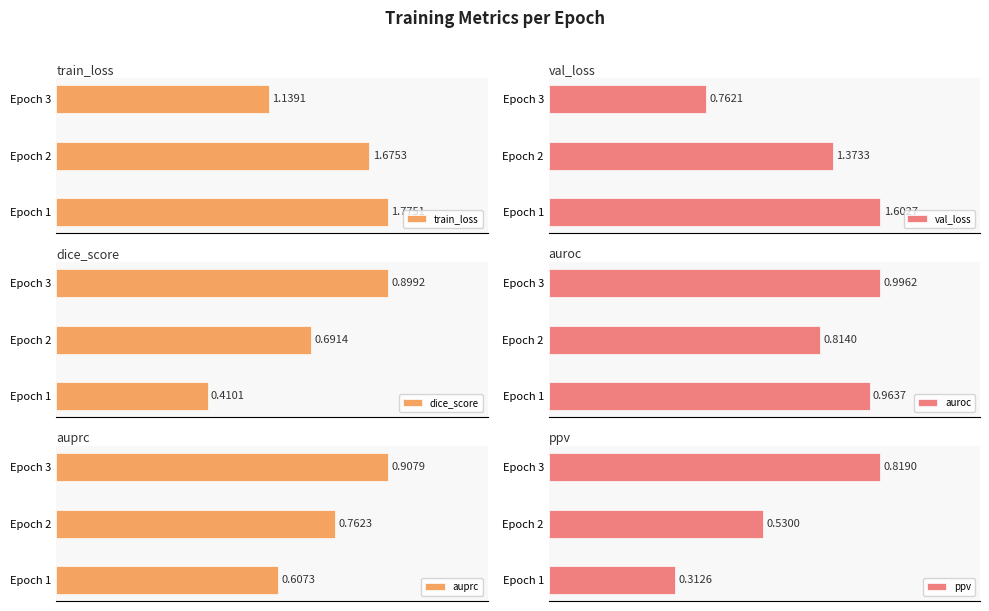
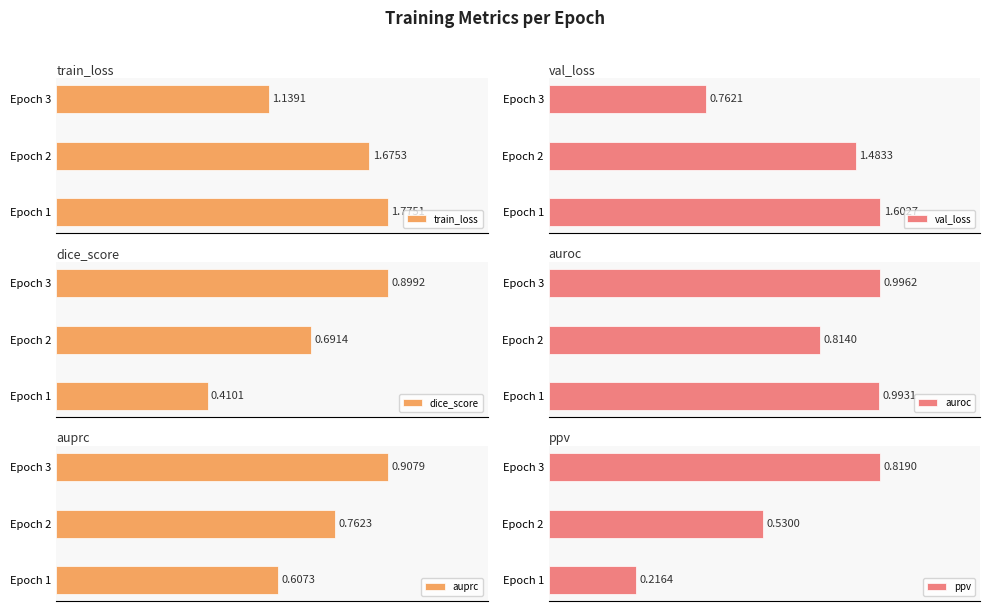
  {
    "train_loss": {
      "Epoch 3": 1.1391,
      "Epoch 2": 1.6753
    },
    "val_loss": {
      "Epoch 3": 0.7621,
-     "Epoch 2": 1.3733
+     "Epoch 2": 1.4833
    },
    "dice_score": {
      "Epoch 3": 0.8992,
      "Epoch 2": 0.6914,
      "Epoch 1": 0.4101
    },
    "auroc": {
      "Epoch 3": 0.9962,
      "Epoch 2": 0.8140,
-     "Epoch 1": 0.9637
+     "Epoch 1": 0.9931
    },
    "auprc": {
      "Epoch 3": 0.9079,
      "Epoch 2": 0.7623,
      "Epoch 1": 0.6073
    },
    "ppv": {
      "Epoch 3": 0.8190,
      "Epoch 2": 0.5300,
-     "Epoch 1": 0.3126
+     "Epoch 1": 0.2164
    }
  }
